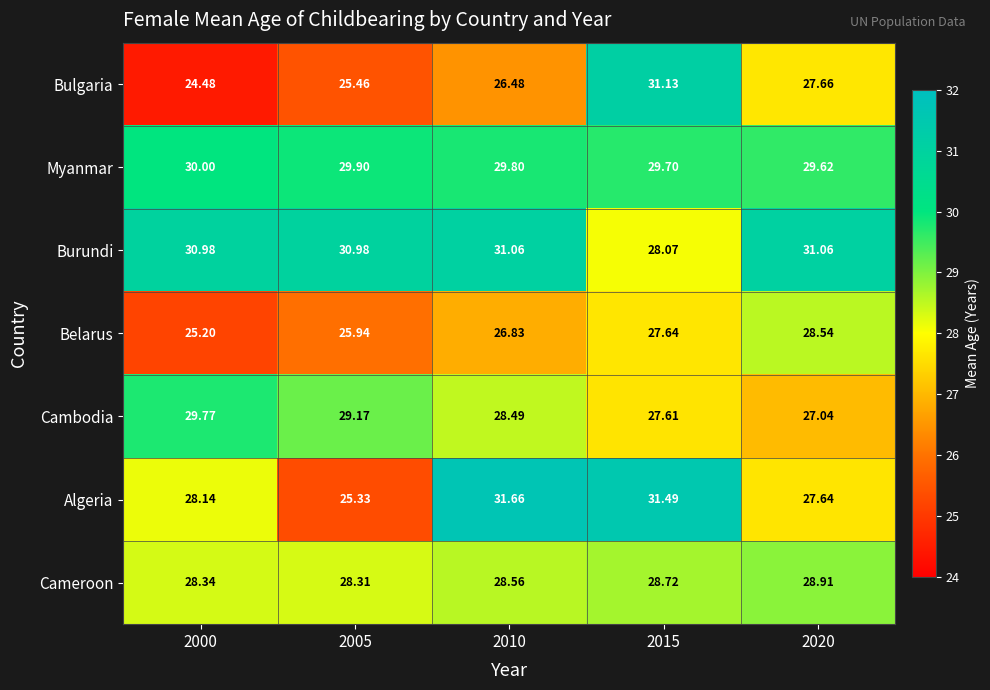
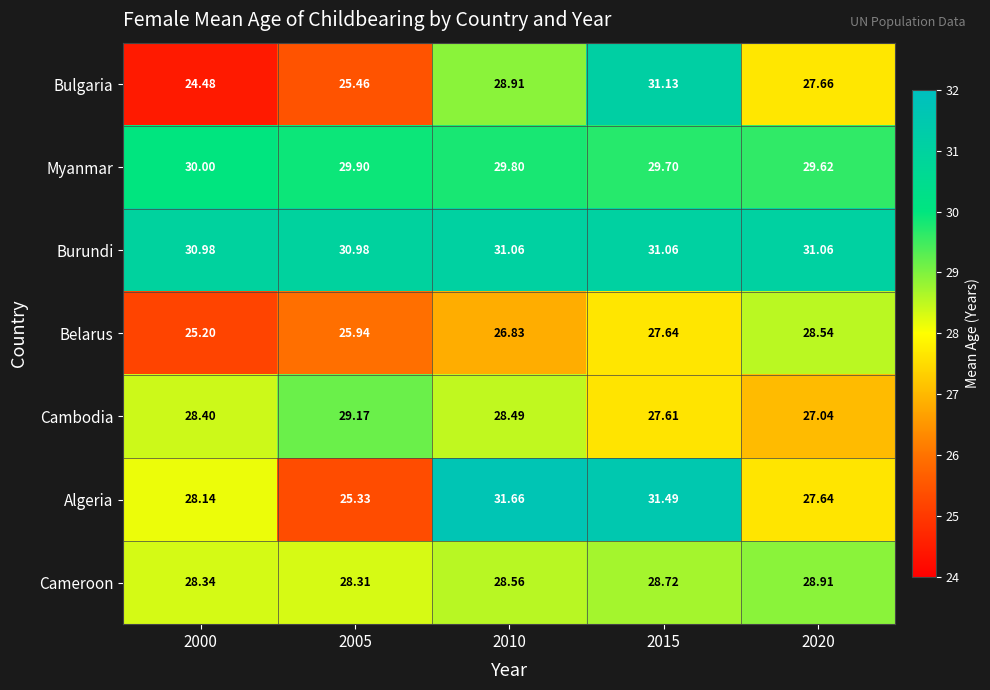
  {
    "Bulgaria": {
      "2000": 24.48,
      "2005": 25.46,
-     "2010": 26.48,
+     "2010": 28.91,
      "2015": 31.13,
      "2020": 27.66
    },
    "Myanmar": {
      "2000": 30.00,
      "2005": 29.90,
      "2010": 29.80,
      "2015": 29.70,
      "2020": 29.62
    },
    "Burundi": {
      "2000": 30.98,
      "2005": 30.98,
      "2010": 31.06,
-     "2015": 28.07,
+     "2015": 31.06,
      "2020": 31.06
    },
    "Belarus": {
      "2000": 25.20,
      "2005": 25.94,
      "2010": 26.83,
      "2015": 27.64,
      "2020": 28.54
    },
    "Cambodia": {
-     "2000": 29.77,
+     "2000": 28.40,
      "2005": 29.17,
      "2010": 28.49,
      "2015": 27.61,
      "2020": 27.04
    },
    "Algeria": {
      "2000": 28.14,
      "2005": 25.33,
      "2010": 31.66,
      "2015": 31.49,
      "2020": 27.64
    },
    "Cameroon": {
      "2000": 28.34,
      "2005": 28.31,
      "2010": 28.56,
      "2015": 28.72,
      "2020": 28.91
    }
  }
